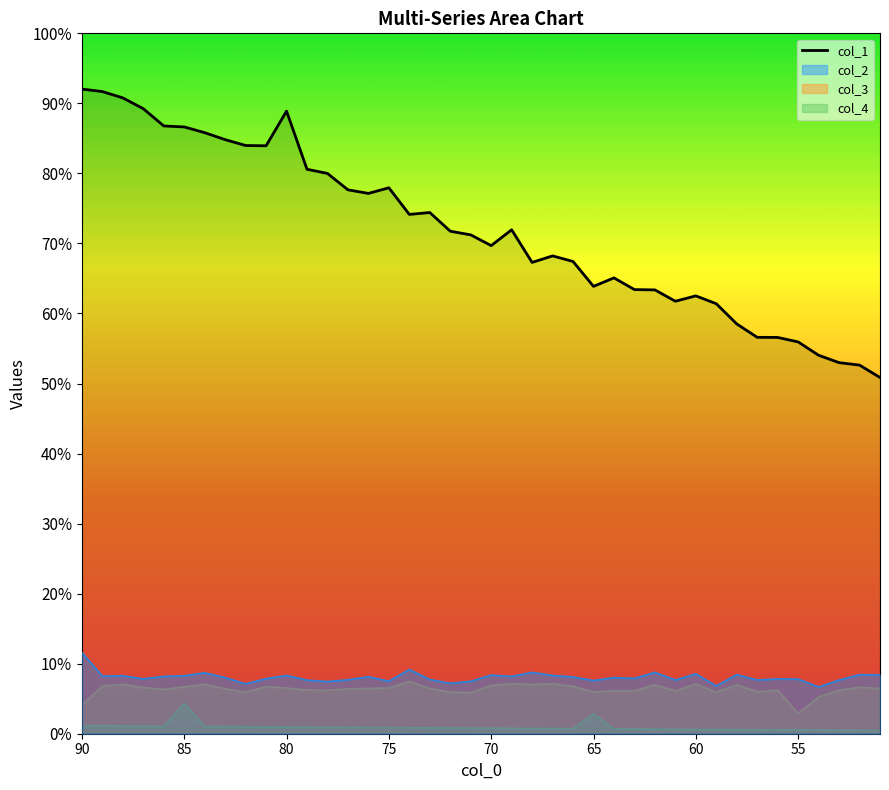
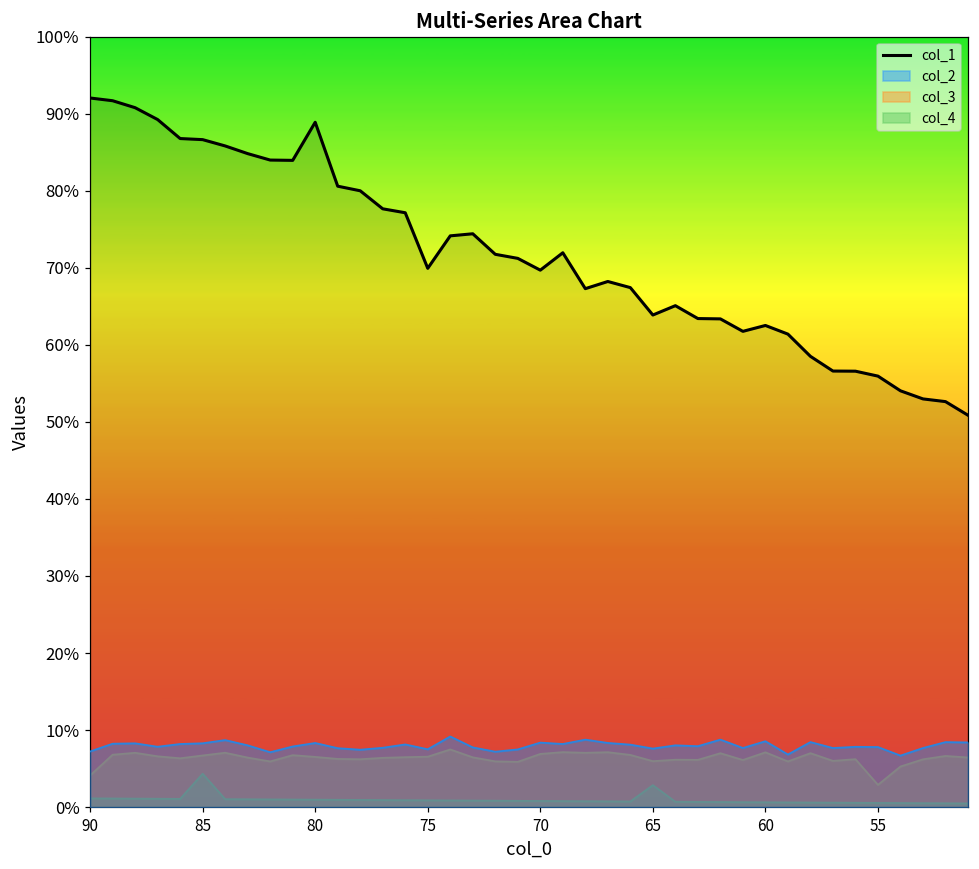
  {
    "col_1": {
      "90": "92%",
      "85": "87%",
      "80": "89%",
-     "75": "78%",
+     "75": "70%",
      "70": "70%",
      "65": "64%",
      "60": "63%",
      "55": "56%"
    },
    "col_2": {
-     "90": "12%",
+     "90": "7%",
      "85": "8%",
      "80": "8%",
      "75": "8%",
      "70": "8%",
      "65": "8%",
      "60": "9%",
      "55": "8%"
    },
    "col_3": {
      "90": "4%",
      "85": "7%",
      "80": "7%",
      "75": "7%",
      "70": "7%",
      "65": "6%",
      "60": "7%",
      "55": "3%"
    },
    "col_4": {
      "90": "1%",
      "85": "4%",
      "80": "1%",
      "75": "1%",
      "70": "1%",
      "65": "3%",
      "60": "1%",
      "55": "1%"
    }
  }
